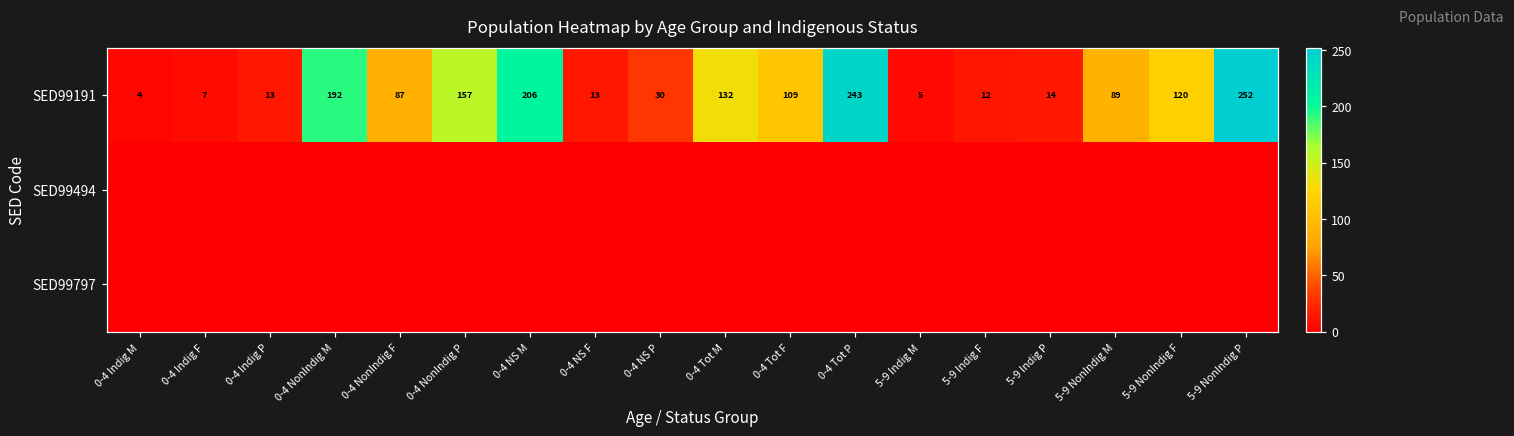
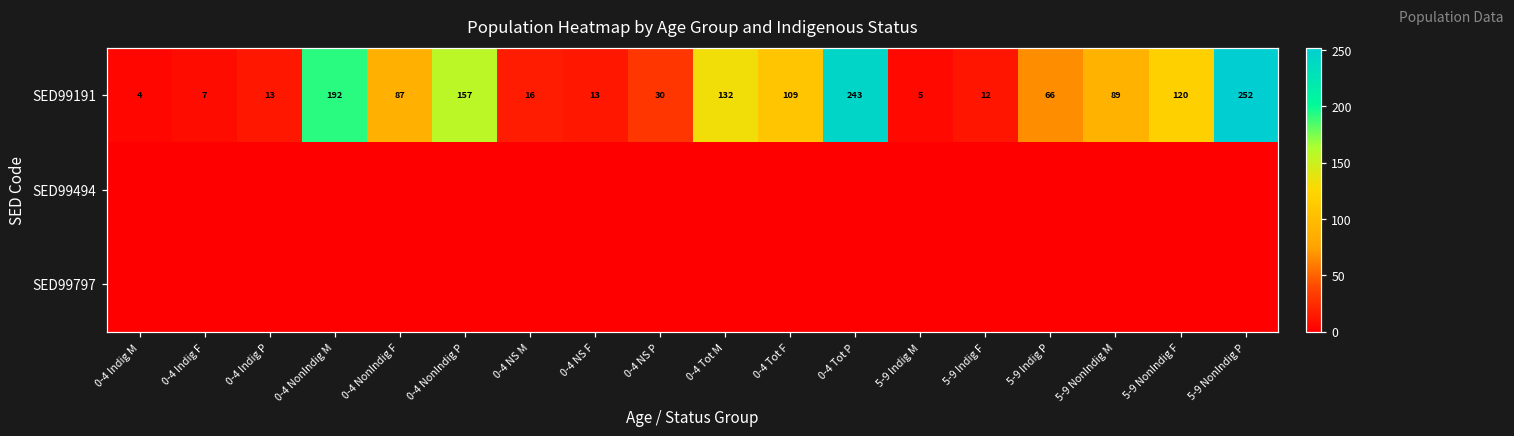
  {
    "SED99191": {
      "0-4 Indig M": 4,
      "0-4 Indig F": 7,
      "0-4 Indig P": 13,
      "0-4 NonIndig M": 192,
      "0-4 NonIndig F": 87,
      "0-4 NonIndig P": 157,
-     "0-4 NS M": 206,
+     "0-4 NS M": 16,
      "0-4 NS F": 13,
      "0-4 NS P": 30,
      "0-4 Tot M": 132,
      "0-4 Tot F": 109,
      "0-4 Tot P": 243,
      "5-9 Indig M": 5,
      "5-9 Indig F": 12,
-     "5-9 Indig P": 14,
+     "5-9 Indig P": 66,
      "5-9 NonIndig M": 89,
      "5-9 NonIndig F": 120,
      "5-9 NonIndig P": 252
    }
  }
